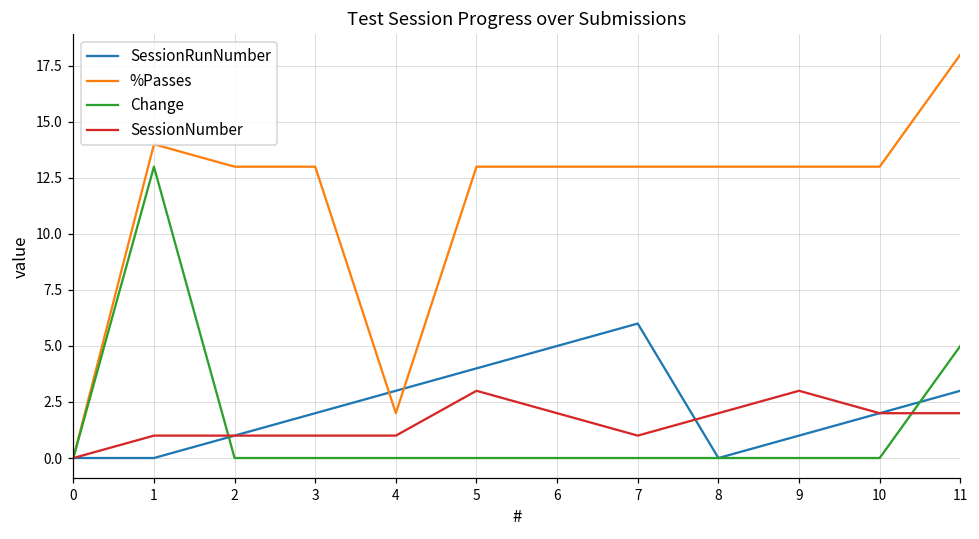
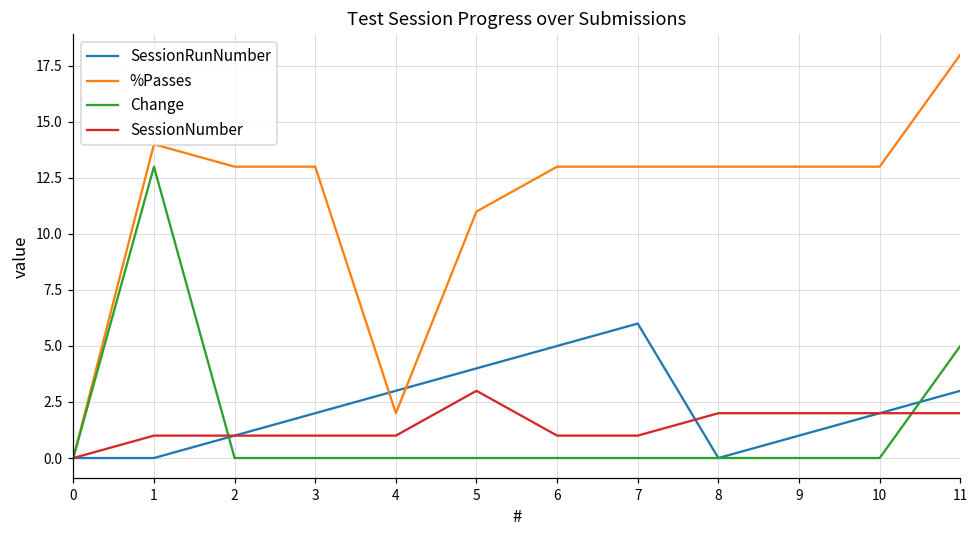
  {
    "SessionRunNumber": {
      "1": 0,
      "3": 2,
      "4": 3,
      "5": 4,
      "6": 5,
      "7": 6,
      "9": 1,
      "11": 3
    },
    "%Passes": {
      "1": 14,
      "2": 13,
      "3": 13,
      "4": 2,
-     "5": 13,
+     "5": 11,
      "6": 13,
      "7": 13,
      "8": 13,
      "9": 13,
      "10": 13,
      "11": 18
    },
    "Change": {
      "1": 13,
      "2": 0,
      "3": 0,
      "4": 0,
      "5": 0,
      "6": 0,
      "7": 0,
      "9": 0,
      "10": 0,
      "11": 5
    },
    "SessionNumber": {
      "1": 1,
      "3": 1,
      "4": 1,
      "5": 3,
-     "6": 2,
+     "6": 1,
      "7": 1,
      "8": 2,
-     "9": 3,
+     "9": 2,
      "11": 2
    }
  }
